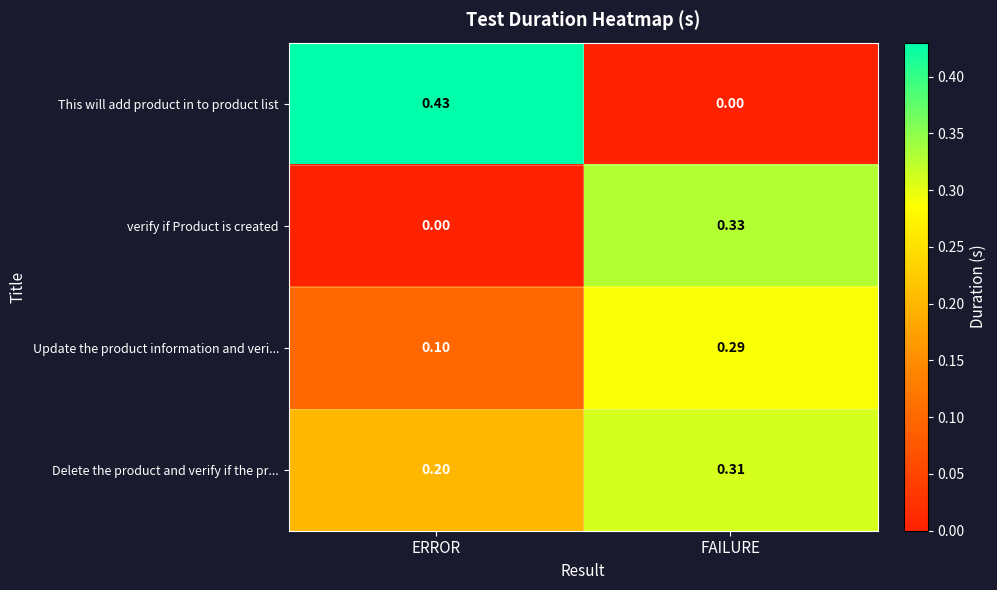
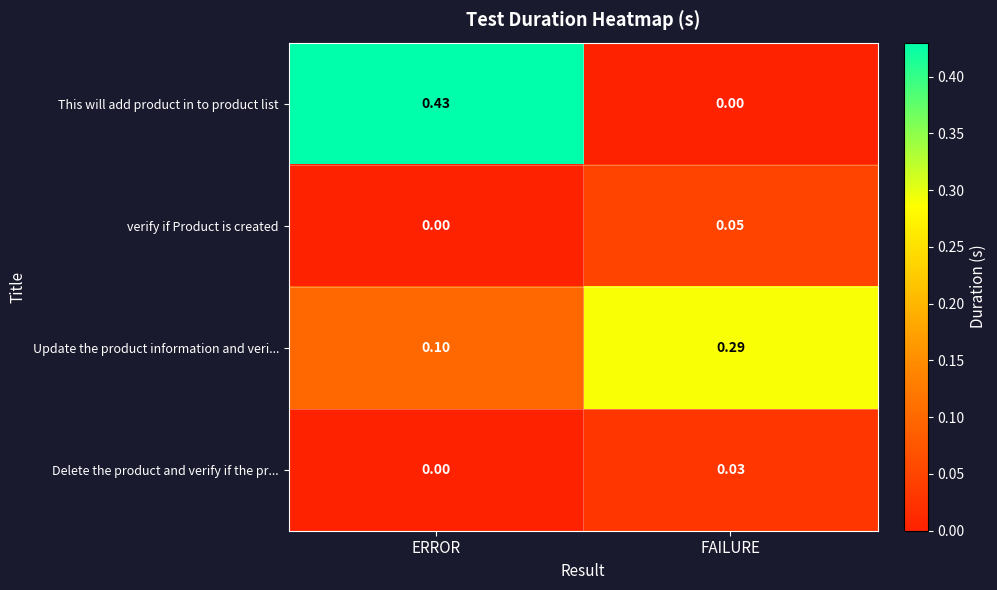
  {
    "This will add product in to product list": {
      "ERROR": 0.43,
      "FAILURE": 0.00
    },
    "verify if Product is created": {
      "ERROR": 0.00,
-     "FAILURE": 0.33
+     "FAILURE": 0.05
    },
    "Update the product information and veri...": {
      "ERROR": 0.10,
      "FAILURE": 0.29
    },
    "Delete the product and verify if the pr...": {
-     "ERROR": 0.20,
-     "FAILURE": 0.31
+     "ERROR": 0.00,
+     "FAILURE": 0.03
    }
  }
